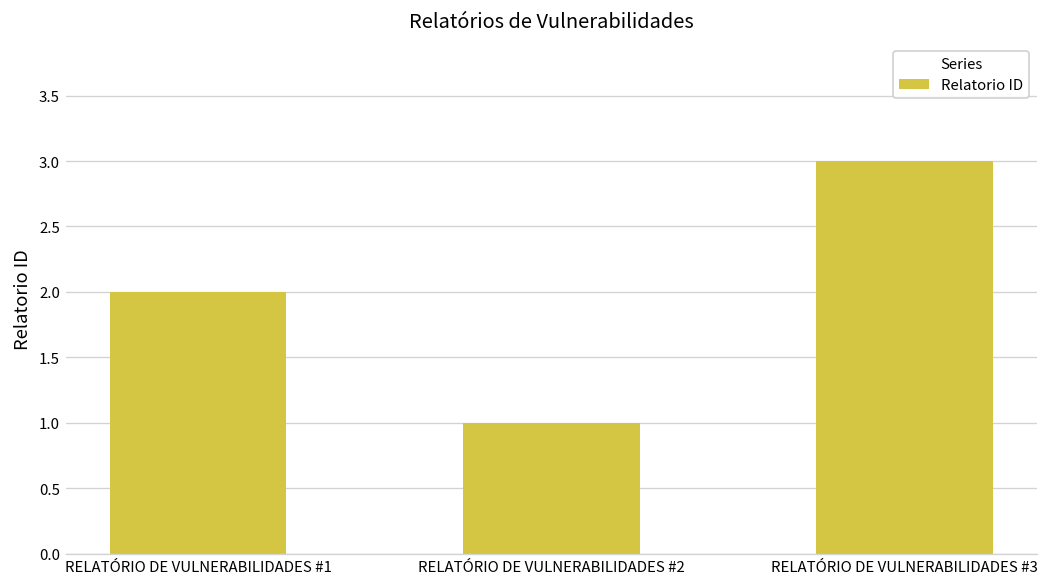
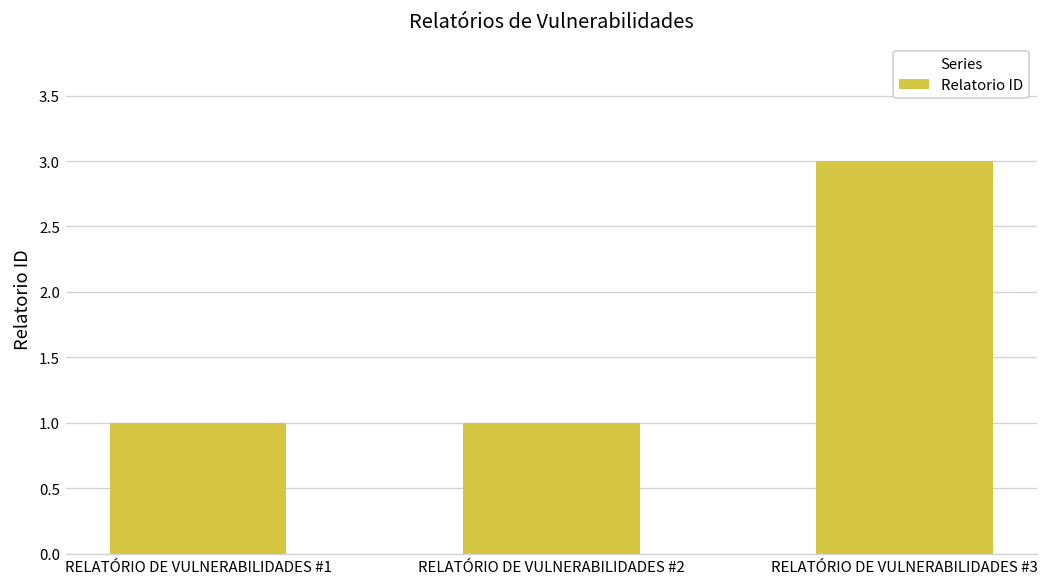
  {
-   "RELATÓRIO DE VULNERABILIDADES #1": 2,
+   "RELATÓRIO DE VULNERABILIDADES #1": 1,
    "RELATÓRIO DE VULNERABILIDADES #2": 1,
    "RELATÓRIO DE VULNERABILIDADES #3": 3
  }
